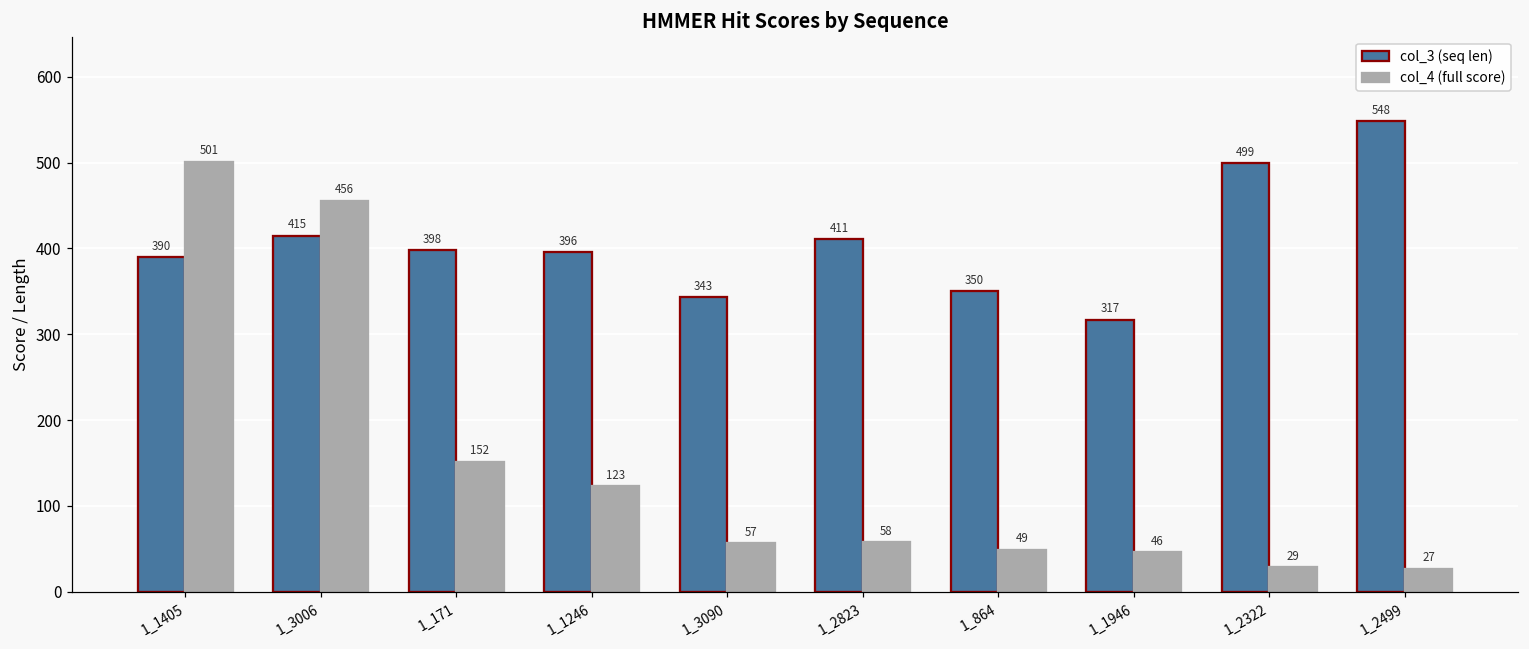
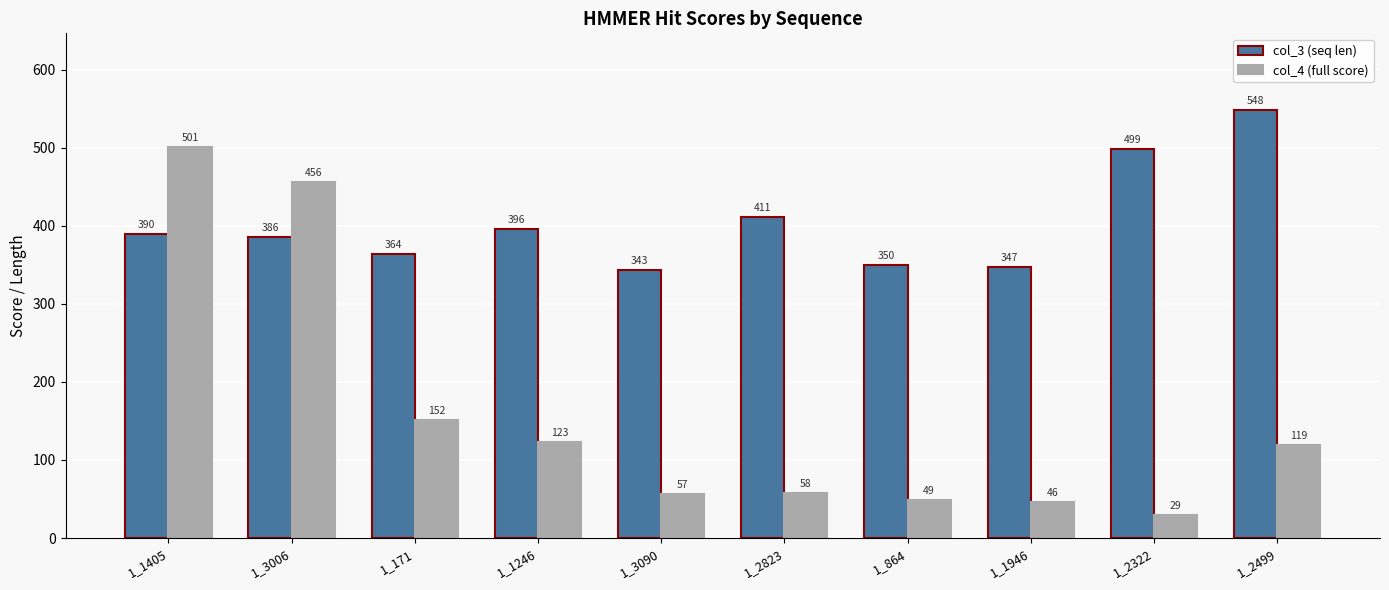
  {
    "col_3 (seq len)": {
      "1_1405": 390,
-     "1_3006": 415,
-     "1_171": 398,
+     "1_3006": 386,
+     "1_171": 364,
      "1_1246": 396,
      "1_3090": 343,
      "1_2823": 411,
      "1_864": 350,
-     "1_1946": 317,
+     "1_1946": 347,
      "1_2322": 499,
      "1_2499": 548
    },
    "col_4 (full score)": {
      "1_1405": 501,
      "1_3006": 456,
      "1_171": 152,
      "1_1246": 123,
      "1_3090": 57,
      "1_2823": 58,
      "1_864": 49,
      "1_1946": 46,
      "1_2322": 29,
-     "1_2499": 27
+     "1_2499": 119
    }
  }
